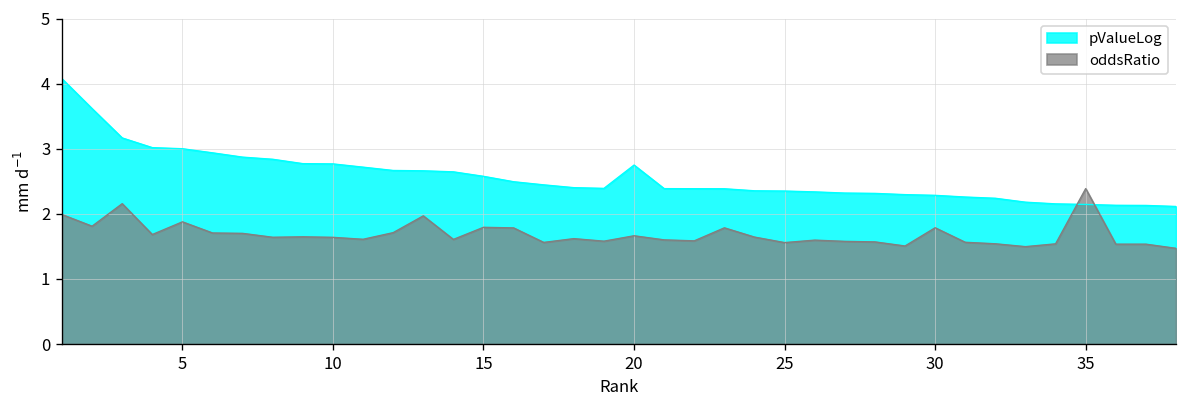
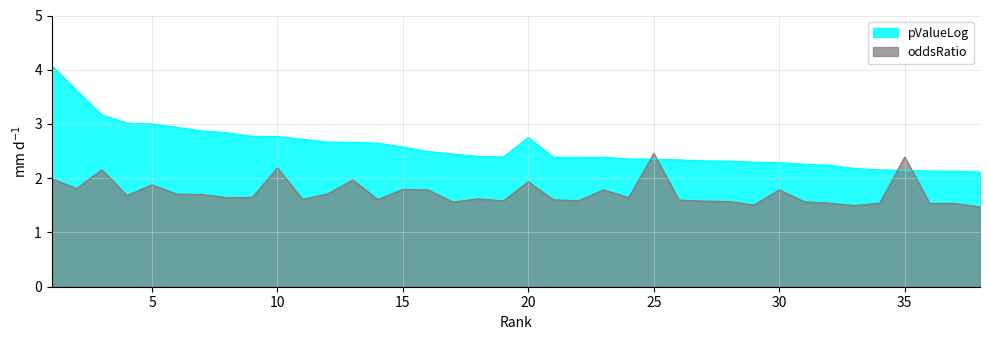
  {
    "pValueLog": {
      "5": 3.0,
      "10": 2.8,
      "15": 2.6,
      "20": 2.8,
      "25": 2.4,
      "30": 2.3,
      "35": 2.1
    },
    "oddsRatio": {
      "5": 1.9,
-     "10": 1.6,
+     "10": 2.2,
      "15": 1.8,
-     "20": 1.7,
-     "25": 1.6,
+     "20": 1.9,
+     "25": 2.5,
      "30": 1.8,
      "35": 2.4
    }
  }
